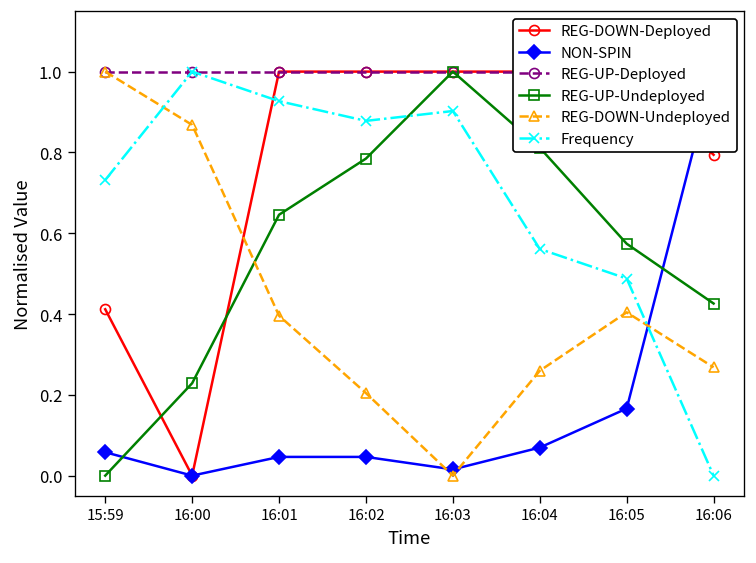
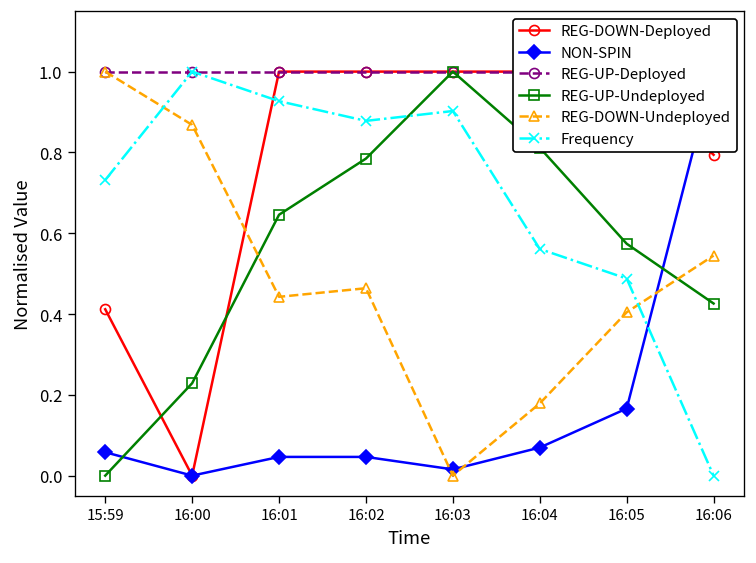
  {
    "REG-DOWN-Deployed": {
      "15:59": 0.41
    },
    "NON-SPIN": {
      "15:59": 0.06,
      "16:01": 0.05,
      "16:02": 0.05,
      "16:03": 0.02,
      "16:04": 0.07,
      "16:05": 0.17
    },
    "REG-UP-Undeployed": {
      "15:59": 0.00,
      "16:00": 0.23,
      "16:01": 0.65,
      "16:02": 0.78,
      "16:05": 0.57,
      "16:06": 0.43
    },
    "REG-DOWN-Undeployed": {
      "16:00": 0.87,
-     "16:01": 0.40,
-     "16:02": 0.20,
+     "16:01": 0.44,
+     "16:02": 0.46,
      "16:03": 0.00,
-     "16:04": 0.26,
+     "16:04": 0.18,
      "16:05": 0.40,
-     "16:06": 0.27
+     "16:06": 0.54
    },
    "Frequency": {
      "15:59": 0.73,
      "16:01": 0.93,
      "16:02": 0.88,
      "16:03": 0.90,
      "16:04": 0.56,
      "16:05": 0.49,
      "16:06": 0.00
    }
  }
